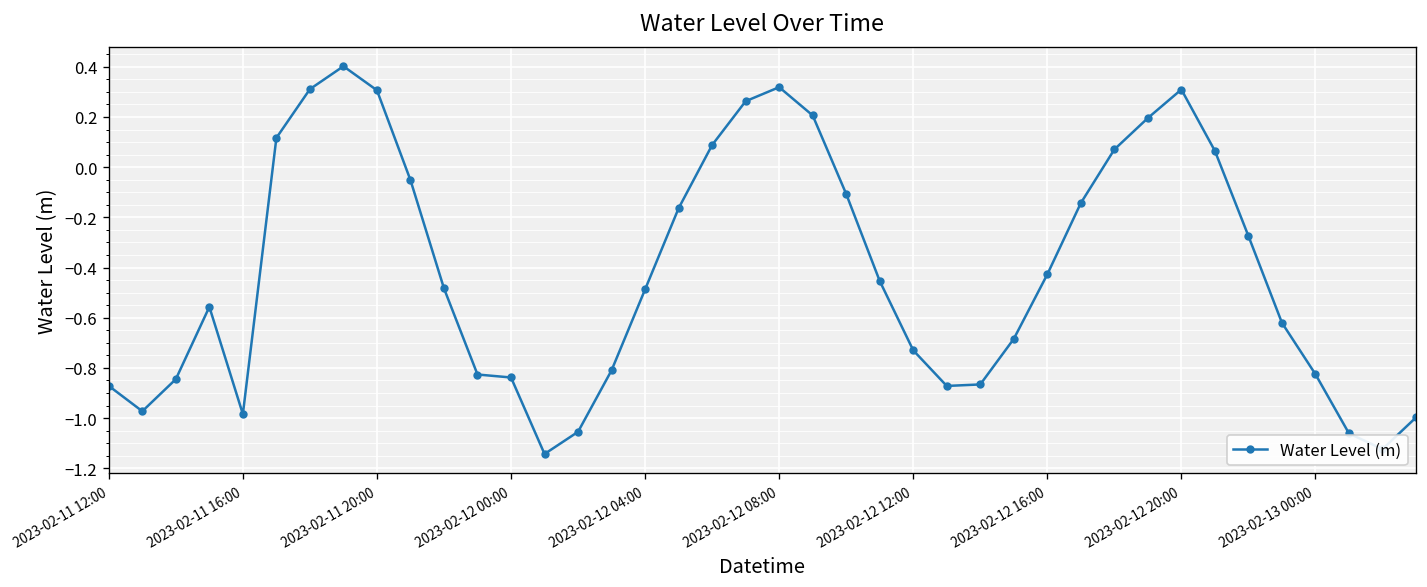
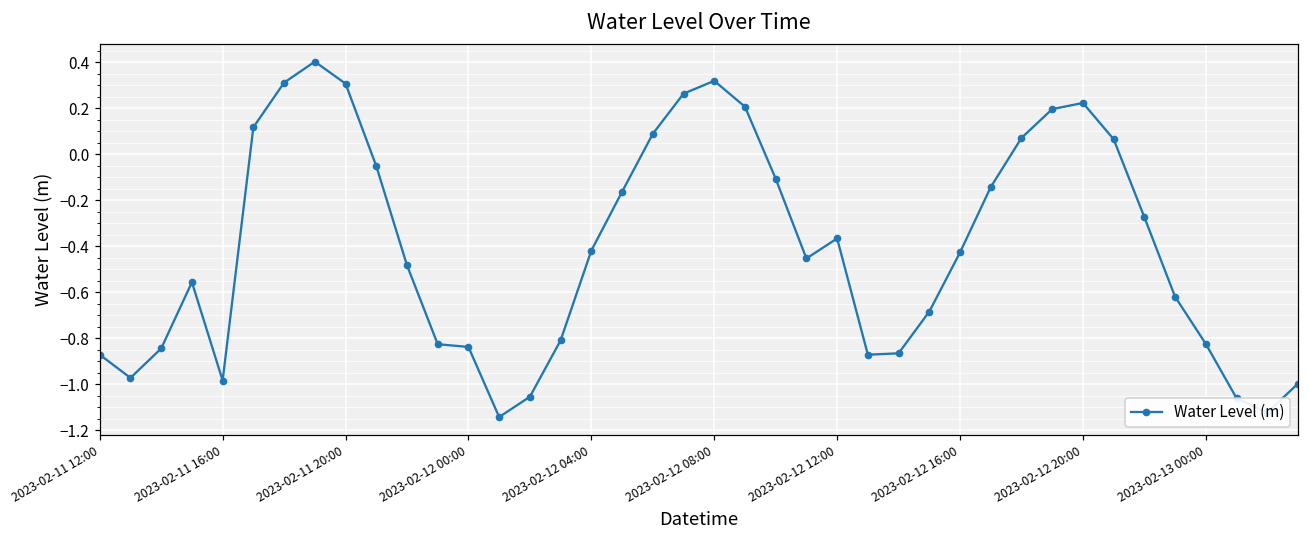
  {
    "2023-02-11 12:00": -0.87,
    "2023-02-11 16:00": -0.98,
    "2023-02-11 20:00": 0.31,
    "2023-02-12 00:00": -0.84,
-   "2023-02-12 04:00": -0.49,
+   "2023-02-12 04:00": -0.42,
    "2023-02-12 08:00": 0.32,
-   "2023-02-12 12:00": -0.73,
+   "2023-02-12 12:00": -0.37,
    "2023-02-12 16:00": -0.43,
-   "2023-02-12 20:00": 0.31,
+   "2023-02-12 20:00": 0.22,
    "2023-02-13 00:00": -0.83
  }
